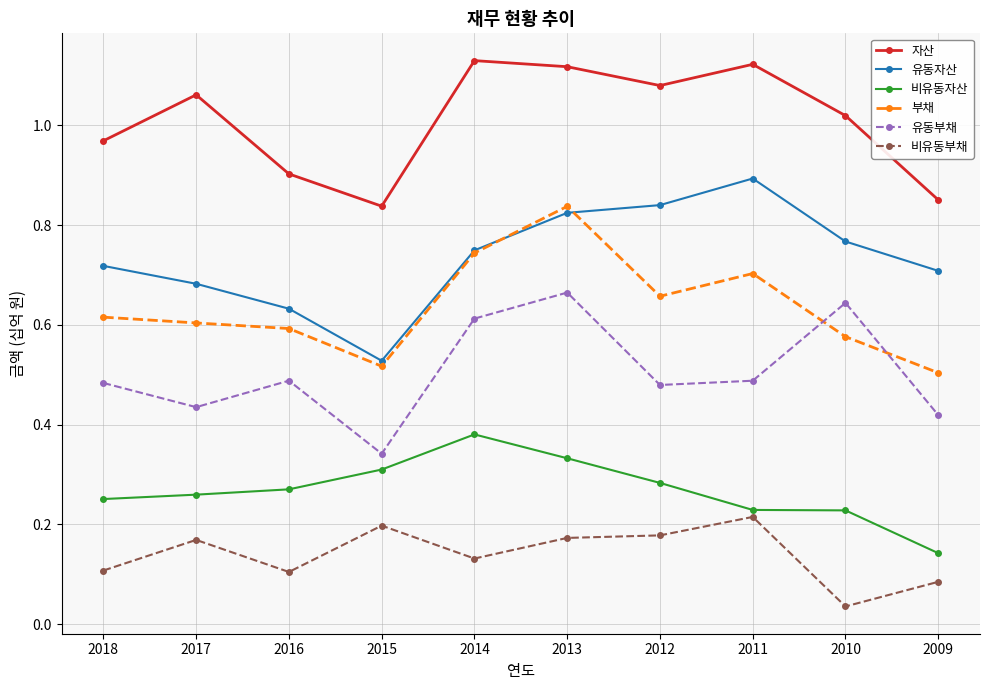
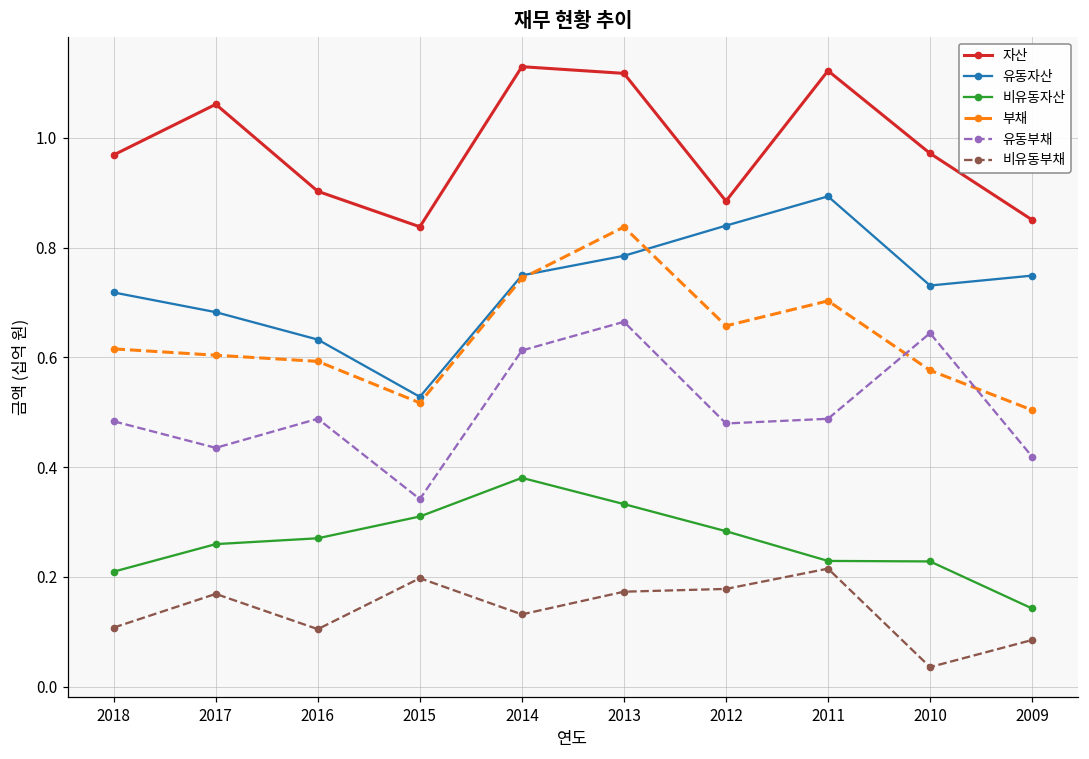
  {
    "자산": {
      "2018": 0.97,
      "2017": 1.06,
      "2016": 0.90,
      "2015": 0.84,
      "2014": 1.13,
      "2013": 1.12,
-     "2012": 1.08,
+     "2012": 0.88,
      "2011": 1.12,
-     "2010": 1.02,
+     "2010": 0.97,
      "2009": 0.85
    },
    "유동자산": {
      "2018": 0.72,
      "2017": 0.68,
      "2016": 0.63,
      "2015": 0.53,
      "2014": 0.75,
-     "2013": 0.82,
+     "2013": 0.79,
      "2012": 0.84,
      "2011": 0.89,
-     "2010": 0.77,
-     "2009": 0.71
+     "2010": 0.73,
+     "2009": 0.75
    },
    "비유동자산": {
-     "2018": 0.25,
+     "2018": 0.21,
      "2017": 0.26,
      "2016": 0.27,
      "2015": 0.31,
      "2014": 0.38,
      "2013": 0.33,
      "2012": 0.28,
      "2011": 0.23,
      "2010": 0.23,
      "2009": 0.14
    },
    "부채": {
      "2018": 0.62,
      "2017": 0.60,
      "2016": 0.59,
      "2015": 0.52,
      "2014": 0.74,
      "2013": 0.84,
      "2012": 0.66,
      "2011": 0.70,
      "2010": 0.58,
      "2009": 0.50
    },
    "유동부채": {
      "2018": 0.48,
      "2017": 0.44,
      "2016": 0.49,
      "2015": 0.34,
      "2014": 0.61,
      "2013": 0.66,
      "2012": 0.48,
      "2011": 0.49,
      "2010": 0.64,
      "2009": 0.42
    },
    "비유동부채": {
      "2018": 0.11,
      "2017": 0.17,
      "2016": 0.10,
      "2015": 0.20,
      "2014": 0.13,
      "2013": 0.17,
      "2012": 0.18,
      "2011": 0.21,
      "2010": 0.04,
      "2009": 0.08
    }
  }
